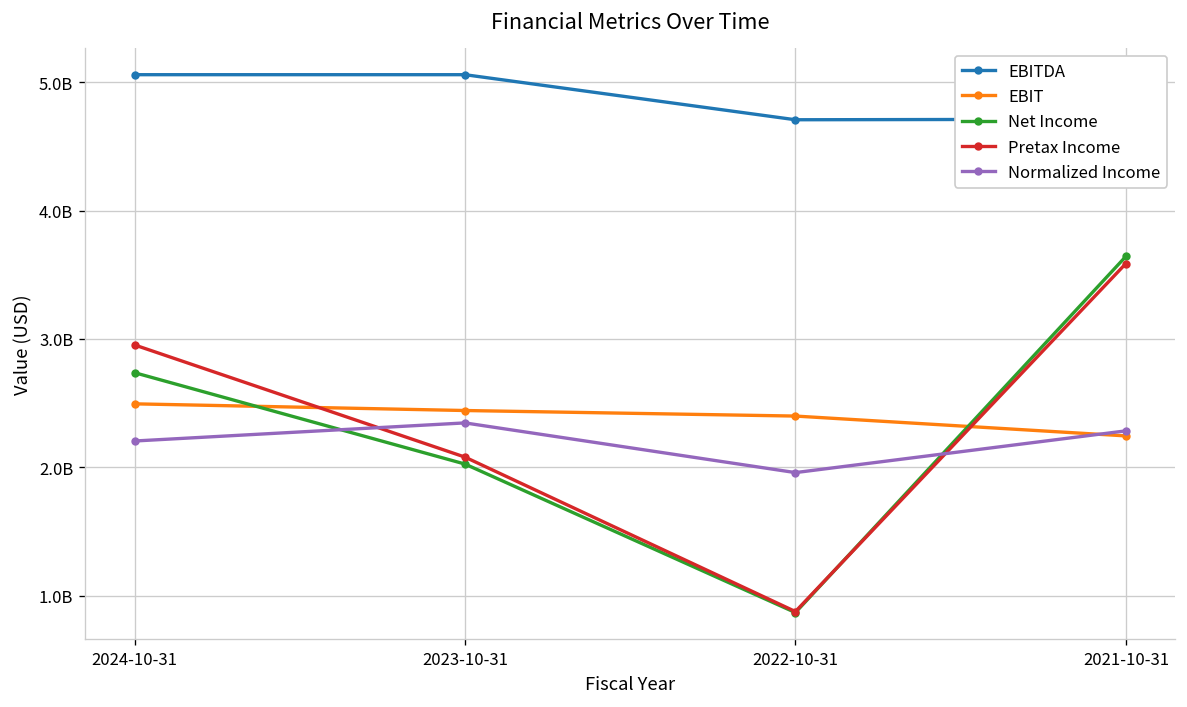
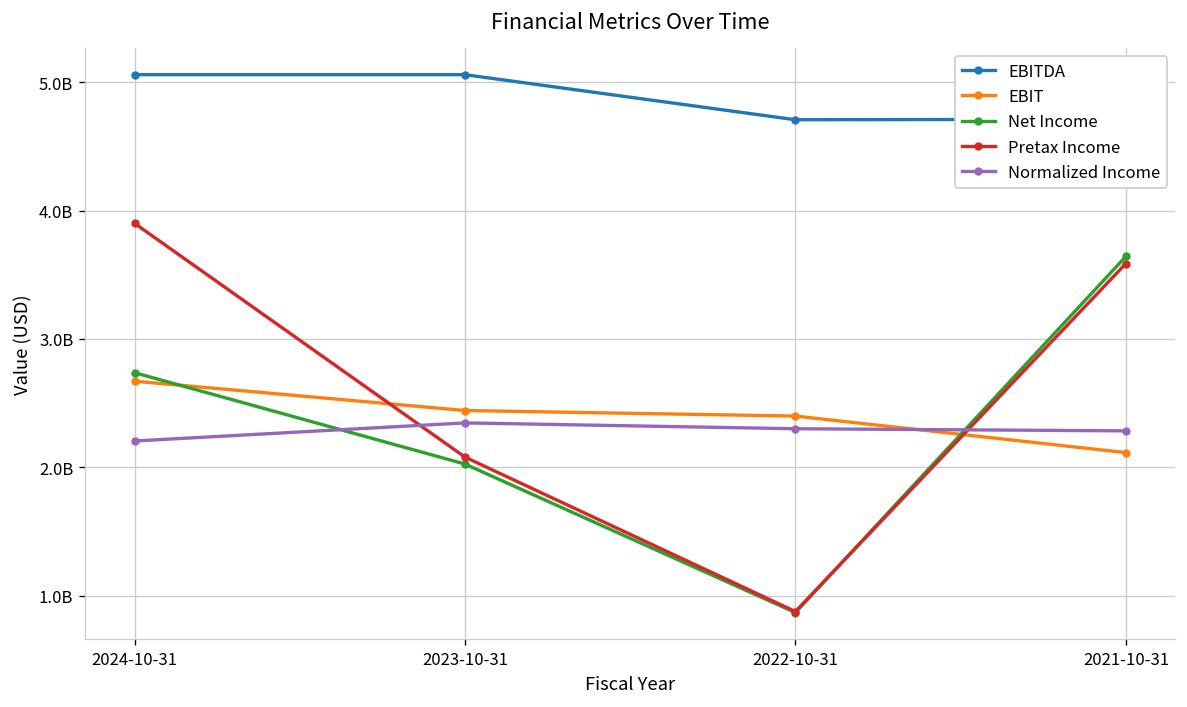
  {
    "EBITDA": {
      "2024-10-31": 5060000000,
      "2023-10-31": 5060000000,
      "2022-10-31": 4710000000
    },
    "EBIT": {
-     "2024-10-31": 2490000000,
+     "2024-10-31": 2670000000,
      "2023-10-31": 2440000000,
      "2022-10-31": 2400000000,
-     "2021-10-31": 2240000000
+     "2021-10-31": 2110000000
    },
    "Net Income": {
      "2024-10-31": 2740000000,
      "2023-10-31": 2030000000,
      "2021-10-31": 3640000000
    },
    "Pretax Income": {
-     "2024-10-31": 2950000000,
+     "2024-10-31": 3900000000,
      "2023-10-31": 2080000000,
      "2021-10-31": 3590000000
    },
    "Normalized Income": {
      "2024-10-31": 2200000000,
      "2023-10-31": 2350000000,
-     "2022-10-31": 1960000000,
+     "2022-10-31": 2300000000,
      "2021-10-31": 2280000000
    }
  }
